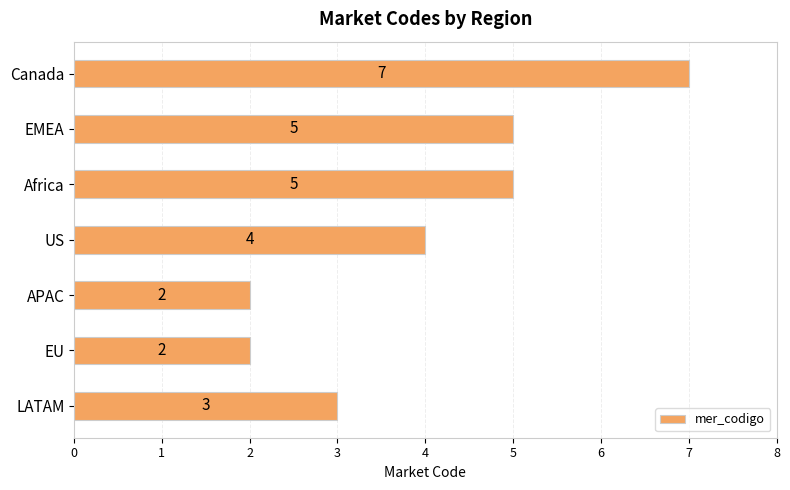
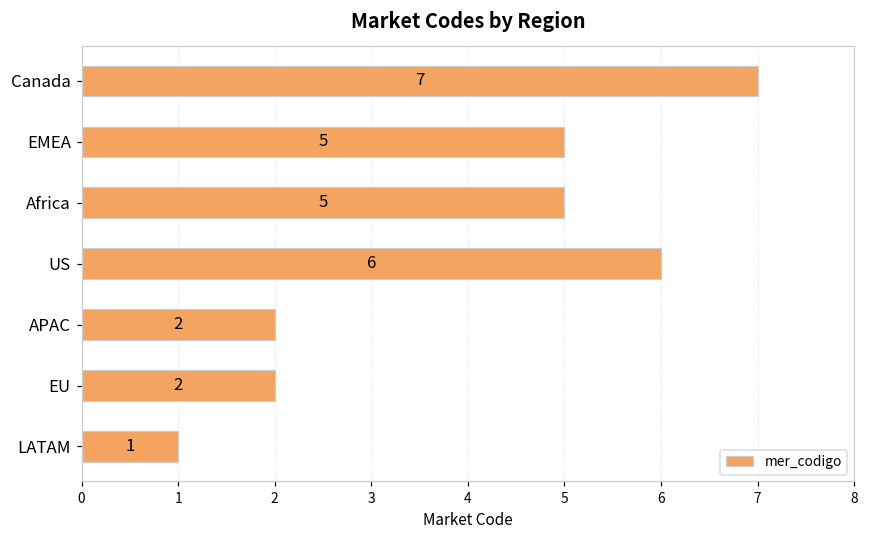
  {
    "Canada": 7,
    "EMEA": 5,
    "Africa": 5,
-   "US": 4,
+   "US": 6,
    "APAC": 2,
    "EU": 2,
-   "LATAM": 3
+   "LATAM": 1
  }
